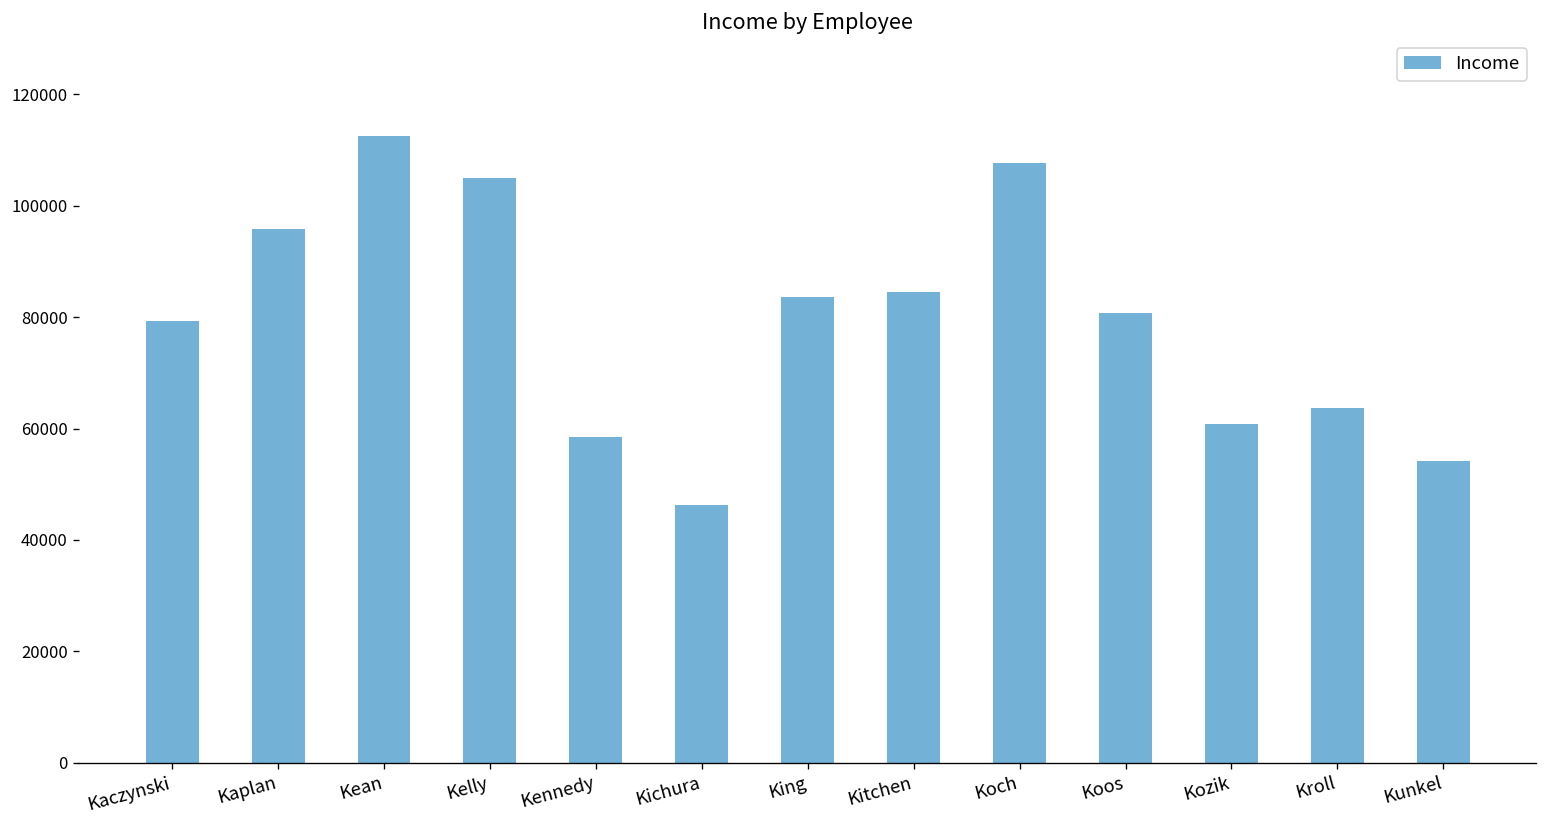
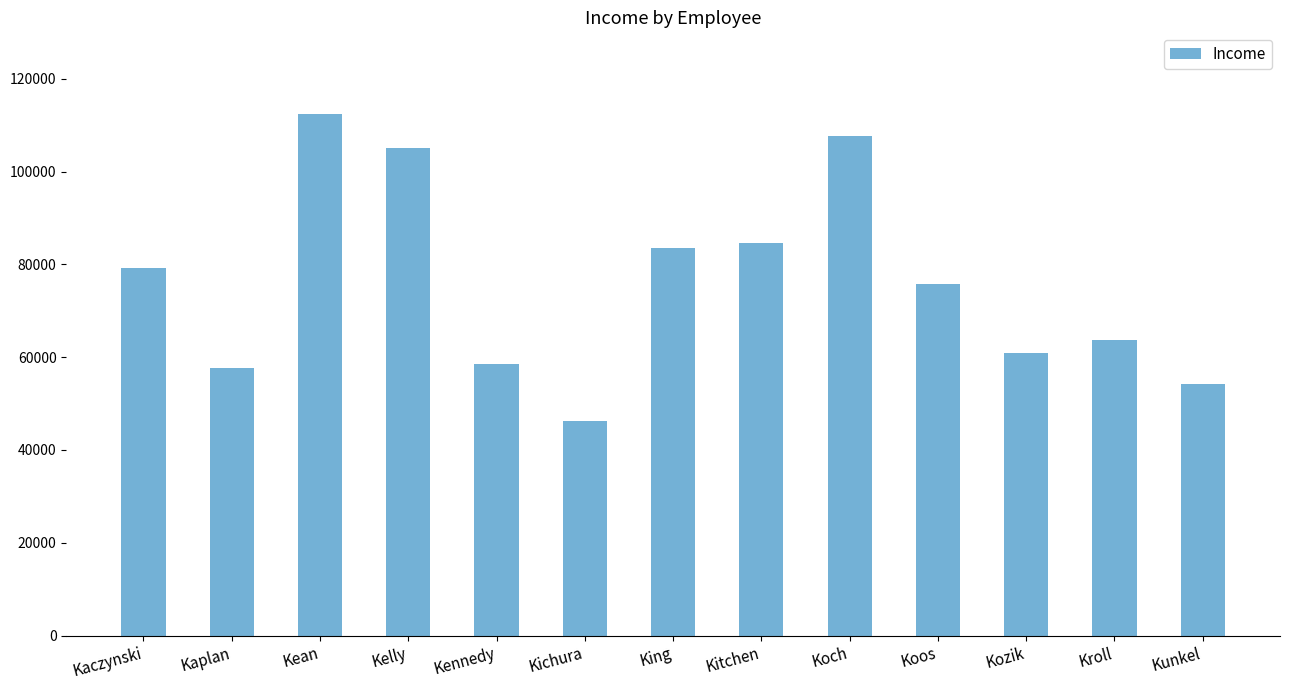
  {
    "Kaczynski": 79000,
-   "Kaplan": 96000,
+   "Kaplan": 58000,
    "Kean": 112000,
    "Kelly": 105000,
    "Kennedy": 58000,
    "Kichura": 46000,
    "King": 84000,
    "Kitchen": 85000,
    "Koch": 108000,
-   "Koos": 81000,
+   "Koos": 76000,
    "Kozik": 61000,
    "Kroll": 64000,
    "Kunkel": 54000
  }
